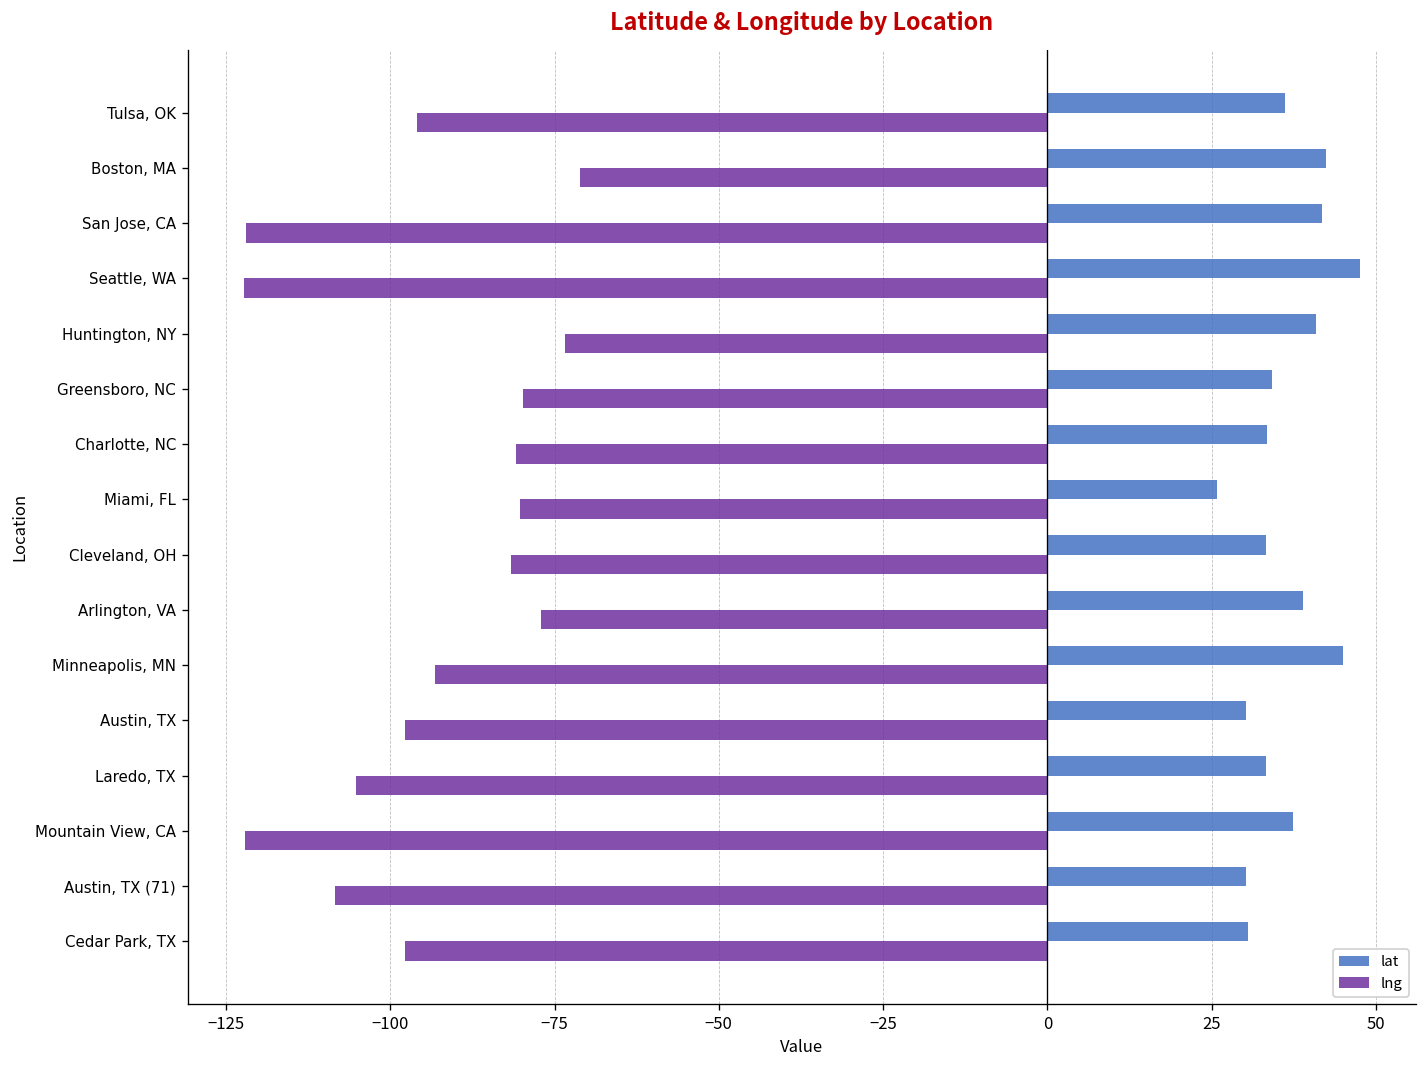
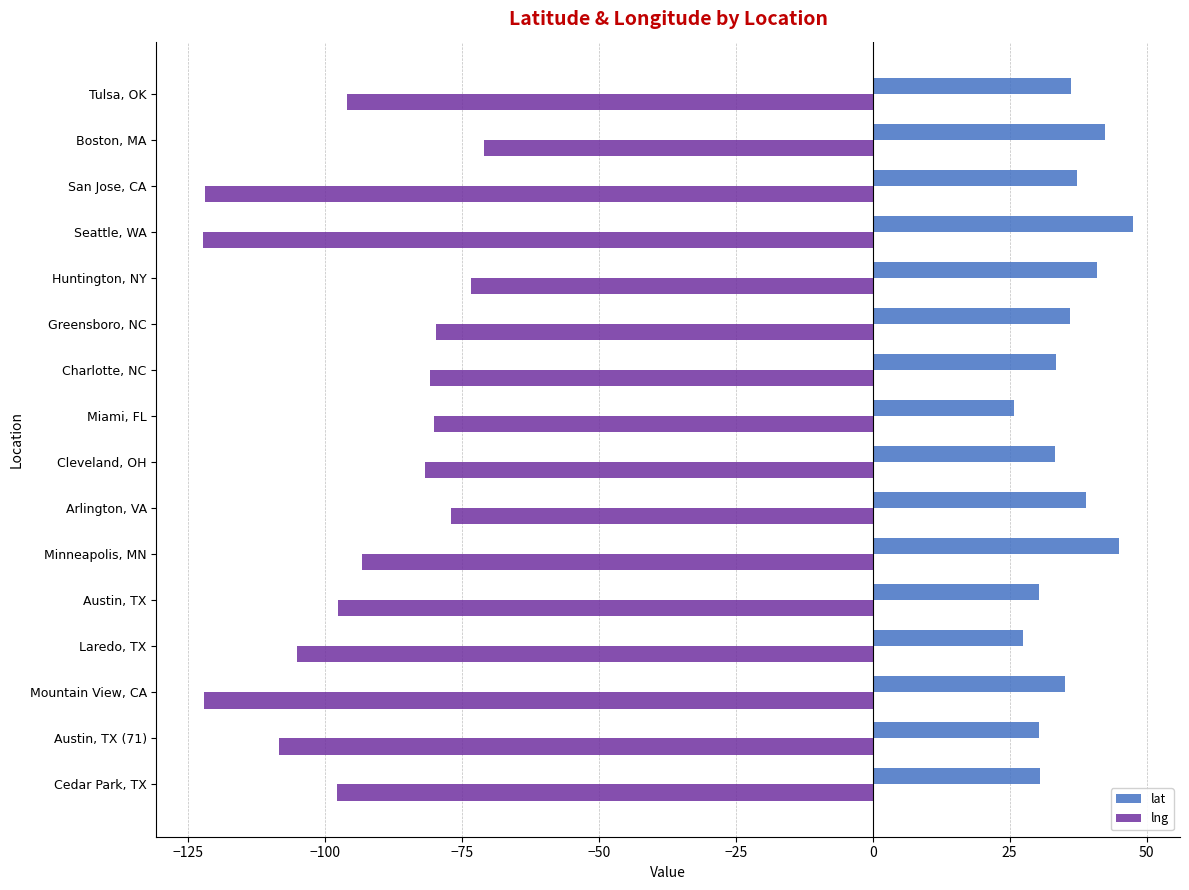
  {
    "lat": {
      "Tulsa, OK": 36,
      "Boston, MA": 42,
-     "San Jose, CA": 42,
+     "San Jose, CA": 37,
      "Seattle, WA": 48,
      "Huntington, NY": 41,
-     "Greensboro, NC": 34,
+     "Greensboro, NC": 36,
      "Charlotte, NC": 33,
      "Miami, FL": 26,
      "Cleveland, OH": 33,
      "Arlington, VA": 39,
      "Minneapolis, MN": 45,
      "Austin, TX": 30,
-     "Laredo, TX": 33,
-     "Mountain View, CA": 37,
+     "Laredo, TX": 28,
+     "Mountain View, CA": 35,
      "Austin, TX (71)": 30,
      "Cedar Park, TX": 31
    },
    "lng": {
      "Tulsa, OK": -96,
      "Boston, MA": -71,
      "San Jose, CA": -122,
      "Seattle, WA": -122,
      "Huntington, NY": -73,
      "Greensboro, NC": -80,
      "Charlotte, NC": -81,
      "Miami, FL": -80,
      "Cleveland, OH": -82,
      "Arlington, VA": -77,
      "Minneapolis, MN": -93,
      "Austin, TX": -98,
      "Laredo, TX": -105,
      "Mountain View, CA": -122,
      "Austin, TX (71)": -108,
      "Cedar Park, TX": -98
    }
  }
